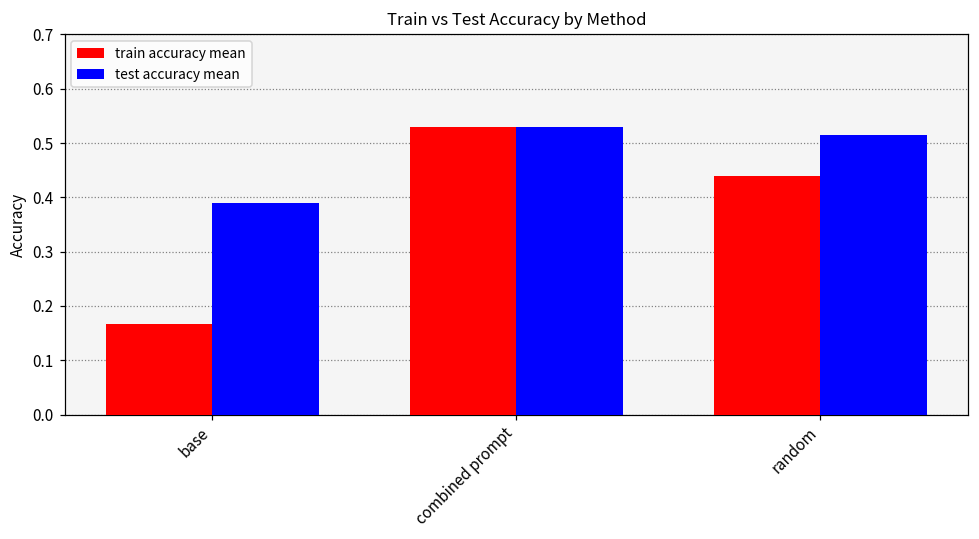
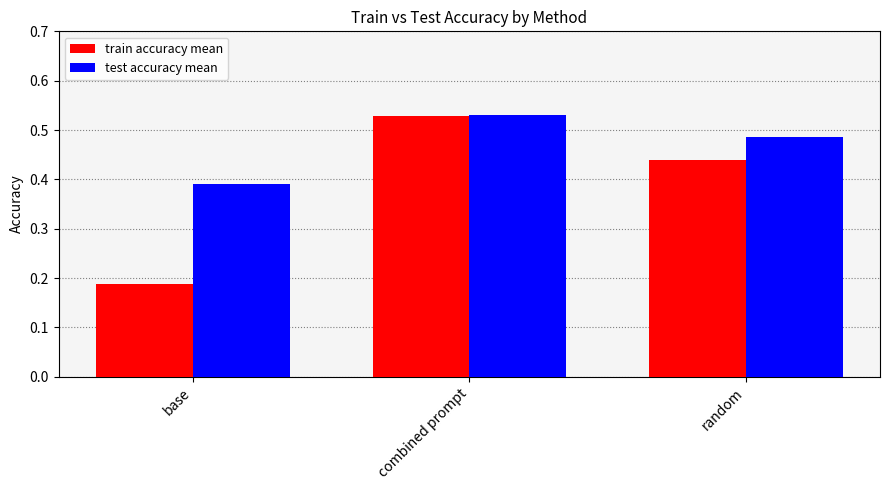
  {
    "train accuracy mean": {
-     "base": 0.17,
+     "base": 0.19,
      "combined prompt": 0.53,
      "random": 0.44
    },
    "test accuracy mean": {
      "base": 0.39,
      "combined prompt": 0.53,
-     "random": 0.52
+     "random": 0.49
    }
  }
